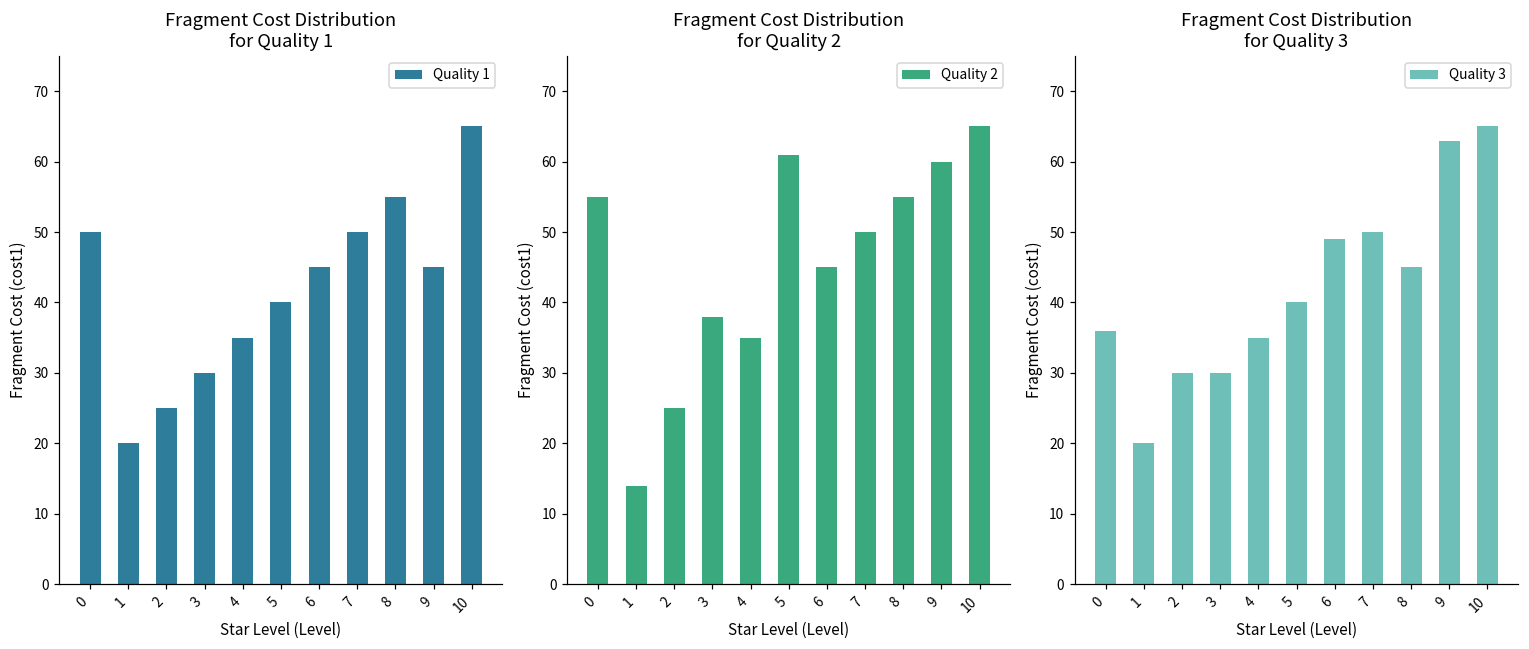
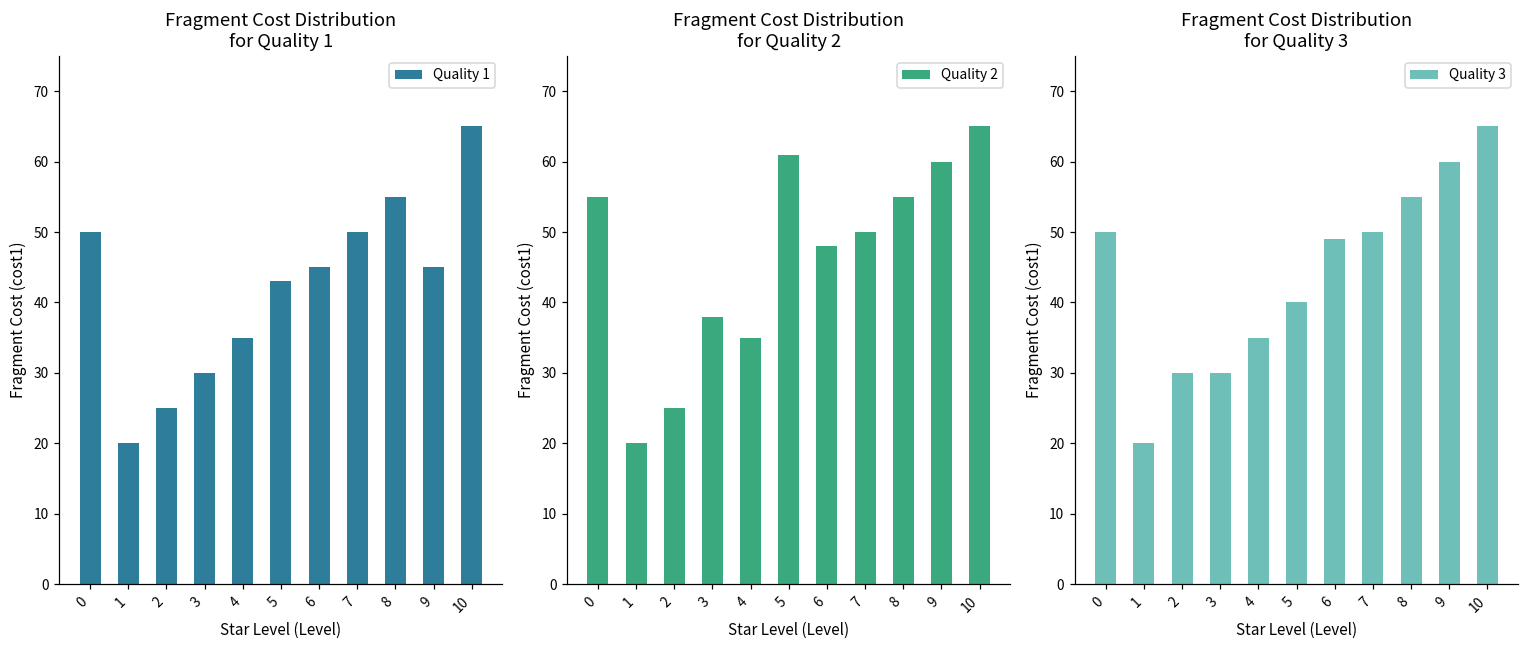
  {
    "Fragment Cost Distribution for Quality 1": {
      "0": 50,
      "1": 20,
      "2": 25,
      "3": 30,
      "4": 35,
-     "5": 40,
+     "5": 43,
      "6": 45,
      "7": 50,
      "8": 55,
      "9": 45,
      "10": 65
    },
    "Fragment Cost Distribution for Quality 2": {
      "0": 55,
-     "1": 14,
+     "1": 20,
      "2": 25,
      "3": 38,
      "4": 35,
      "5": 61,
-     "6": 45,
+     "6": 48,
      "7": 50,
      "8": 55,
      "9": 60,
      "10": 65
    },
    "Fragment Cost Distribution for Quality 3": {
-     "0": 36,
+     "0": 50,
      "1": 20,
      "2": 30,
      "3": 30,
      "4": 35,
      "5": 40,
      "6": 49,
      "7": 50,
-     "8": 45,
-     "9": 63,
+     "8": 55,
+     "9": 60,
      "10": 65
    }
  }
